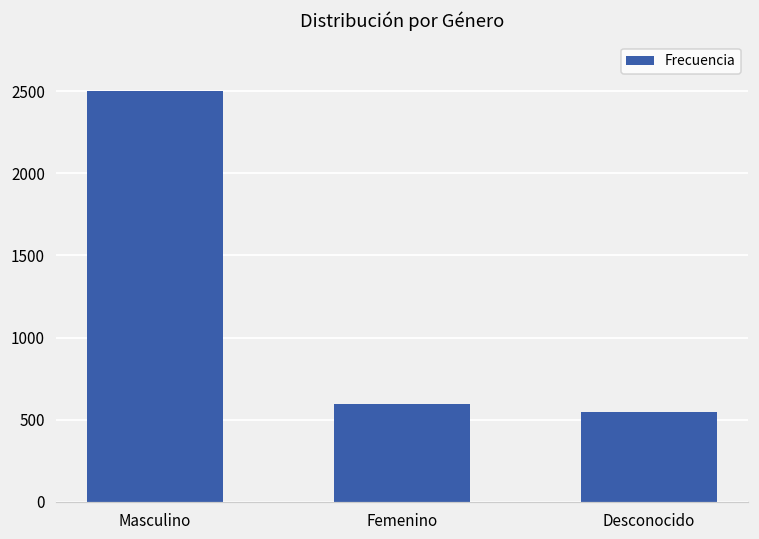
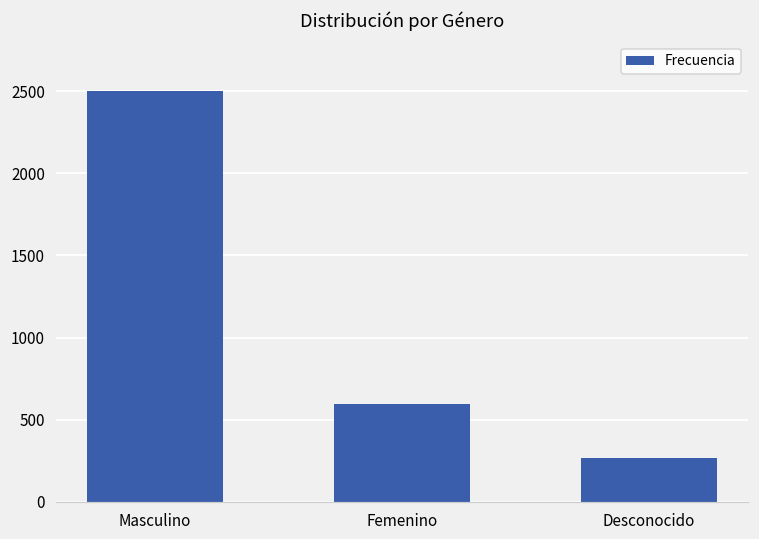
  {
    "Masculino": 2500,
    "Femenino": 590,
-   "Desconocido": 550
+   "Desconocido": 270
  }
